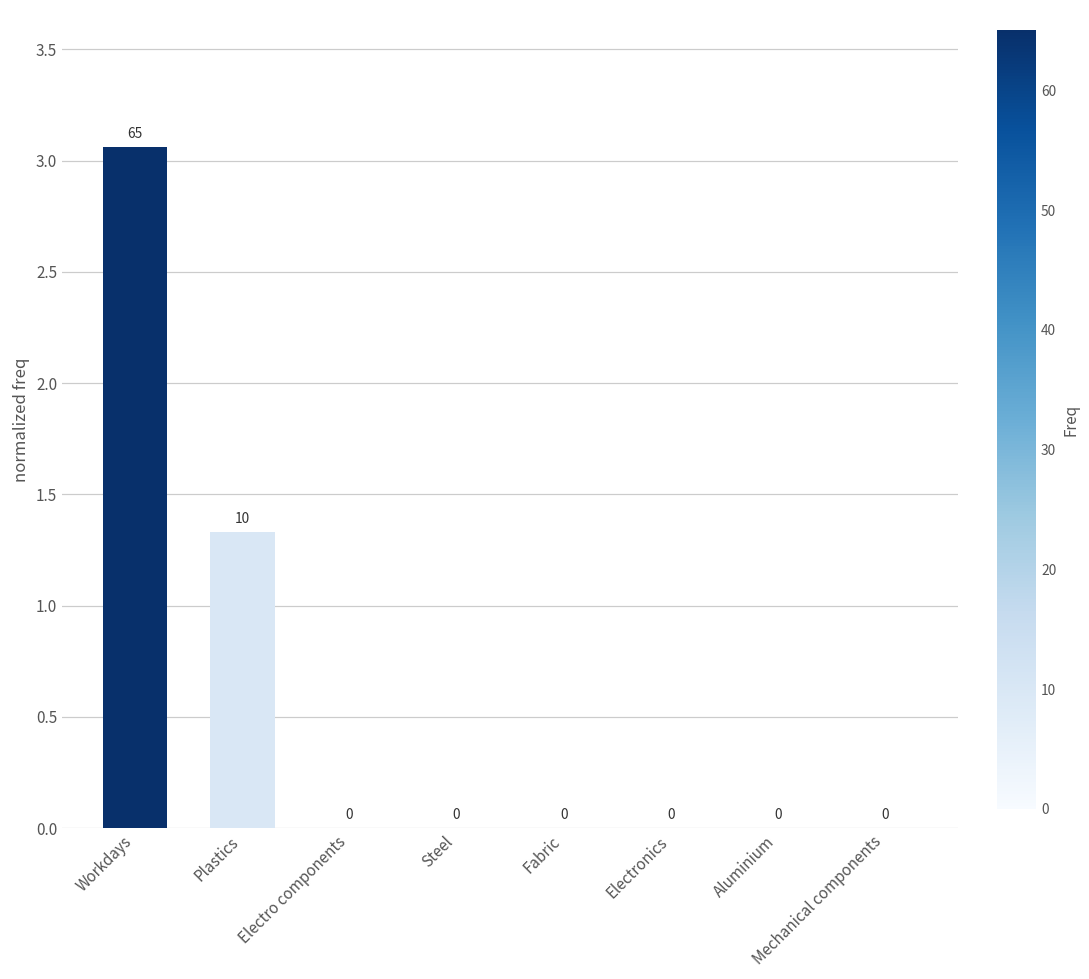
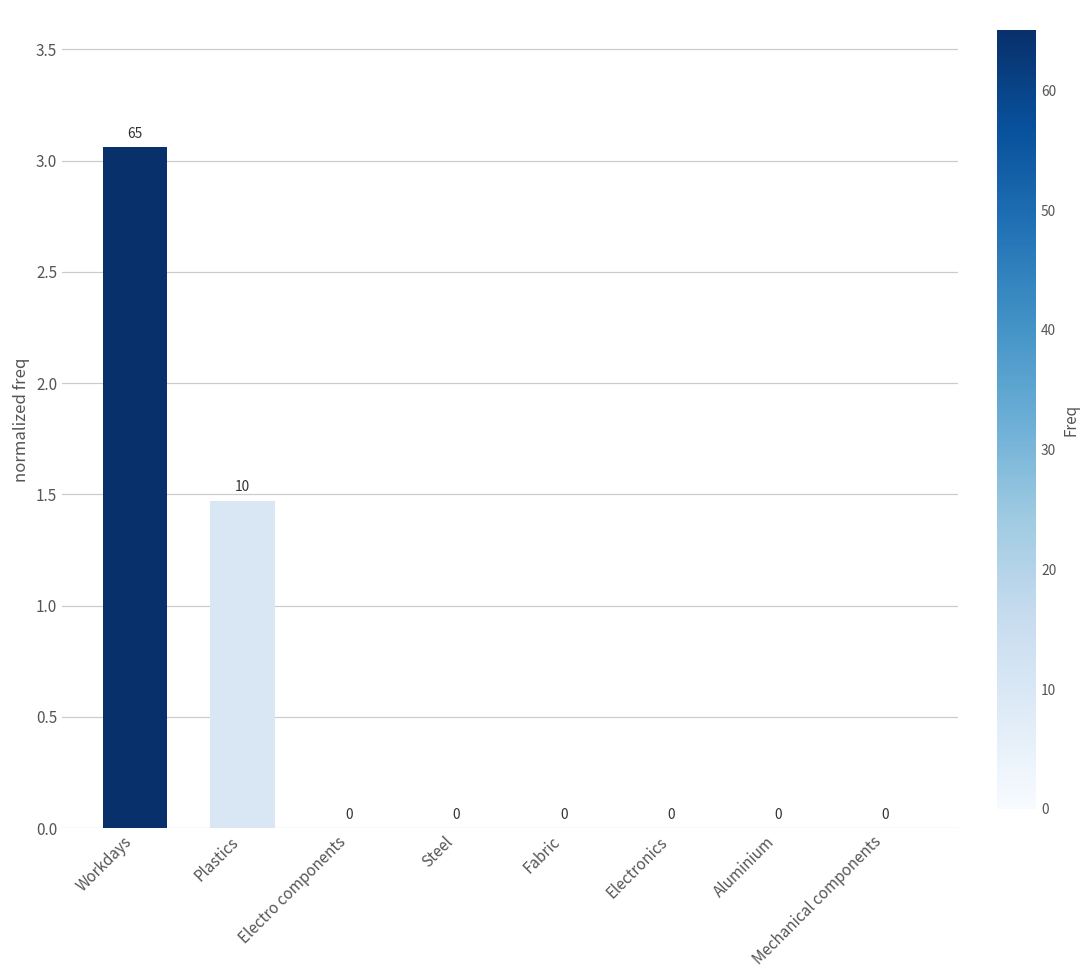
  {
-   "Plastics": 1.33
+   "Plastics": 1.47
  }
